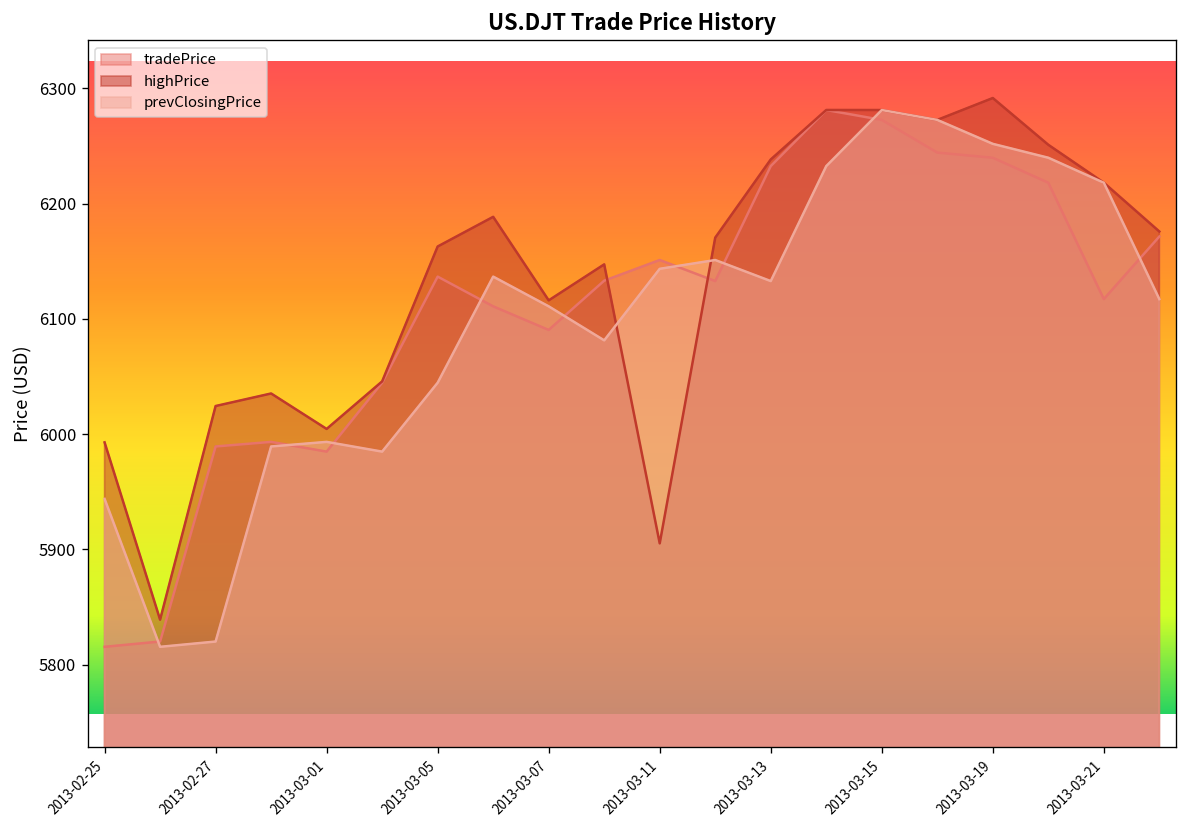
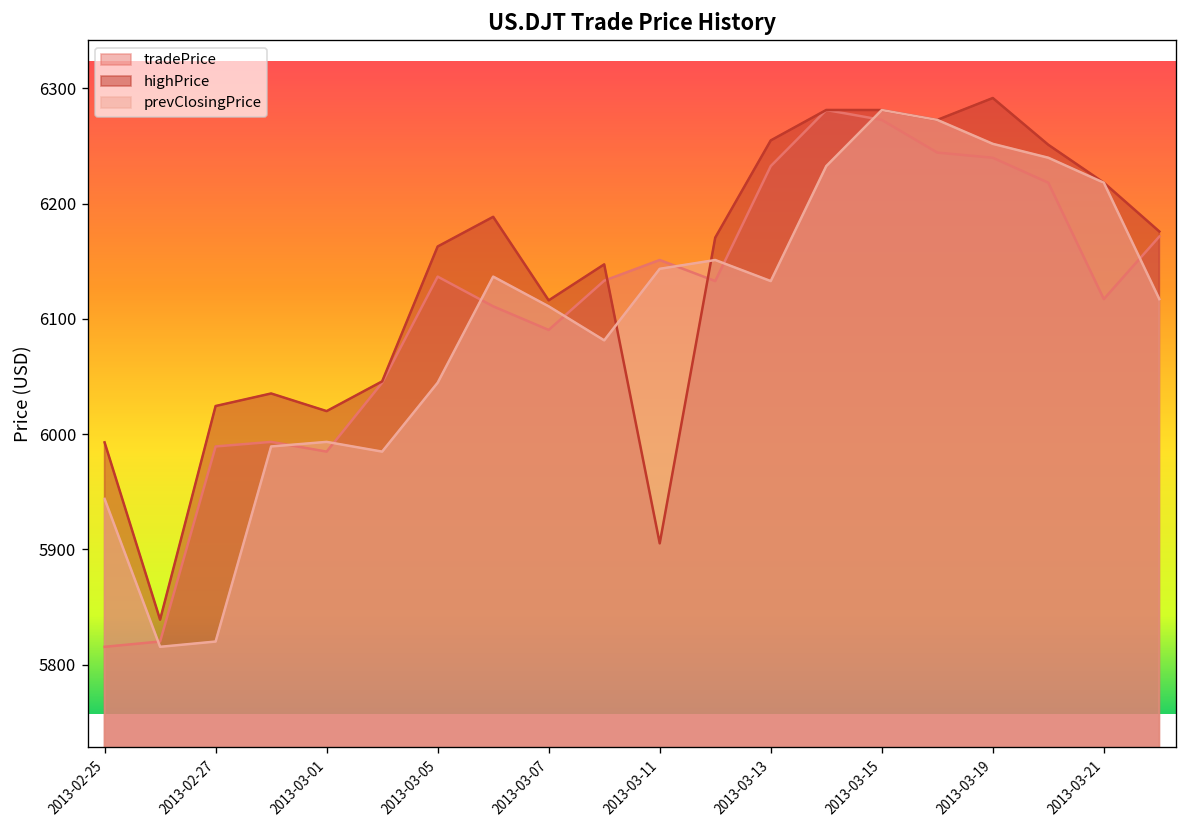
  {
    "highPrice": {
      "2013-02-25": 5990,
      "2013-02-27": 6020,
-     "2013-03-01": 6000,
+     "2013-03-01": 6020,
      "2013-03-05": 6160,
      "2013-03-07": 6120,
      "2013-03-11": 5910,
-     "2013-03-13": 6240,
+     "2013-03-13": 6250,
      "2013-03-19": 6290
    }
  }
